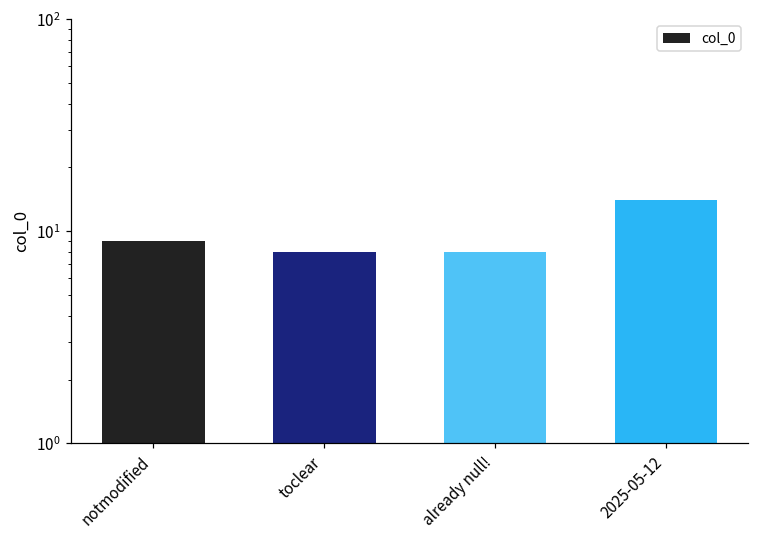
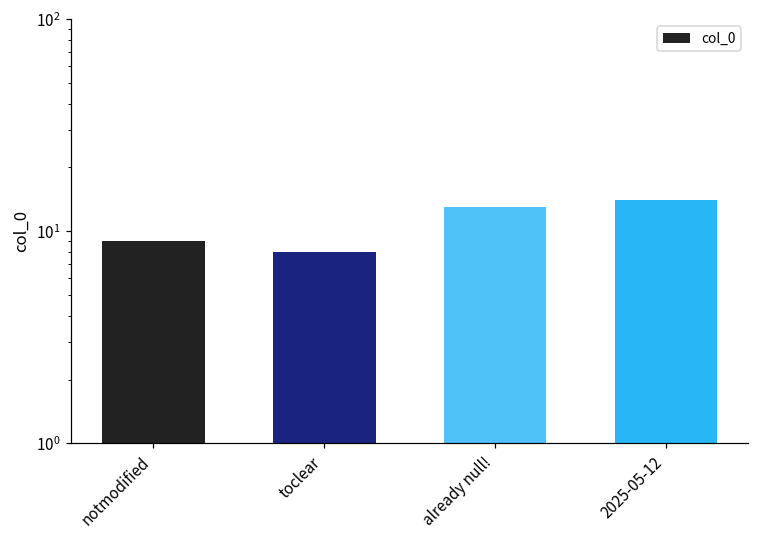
  {
    "notmodified": 9,
    "toclear": 8,
-   "already null!": 8,
+   "already null!": 13,
    "2025-05-12": 14
  }
